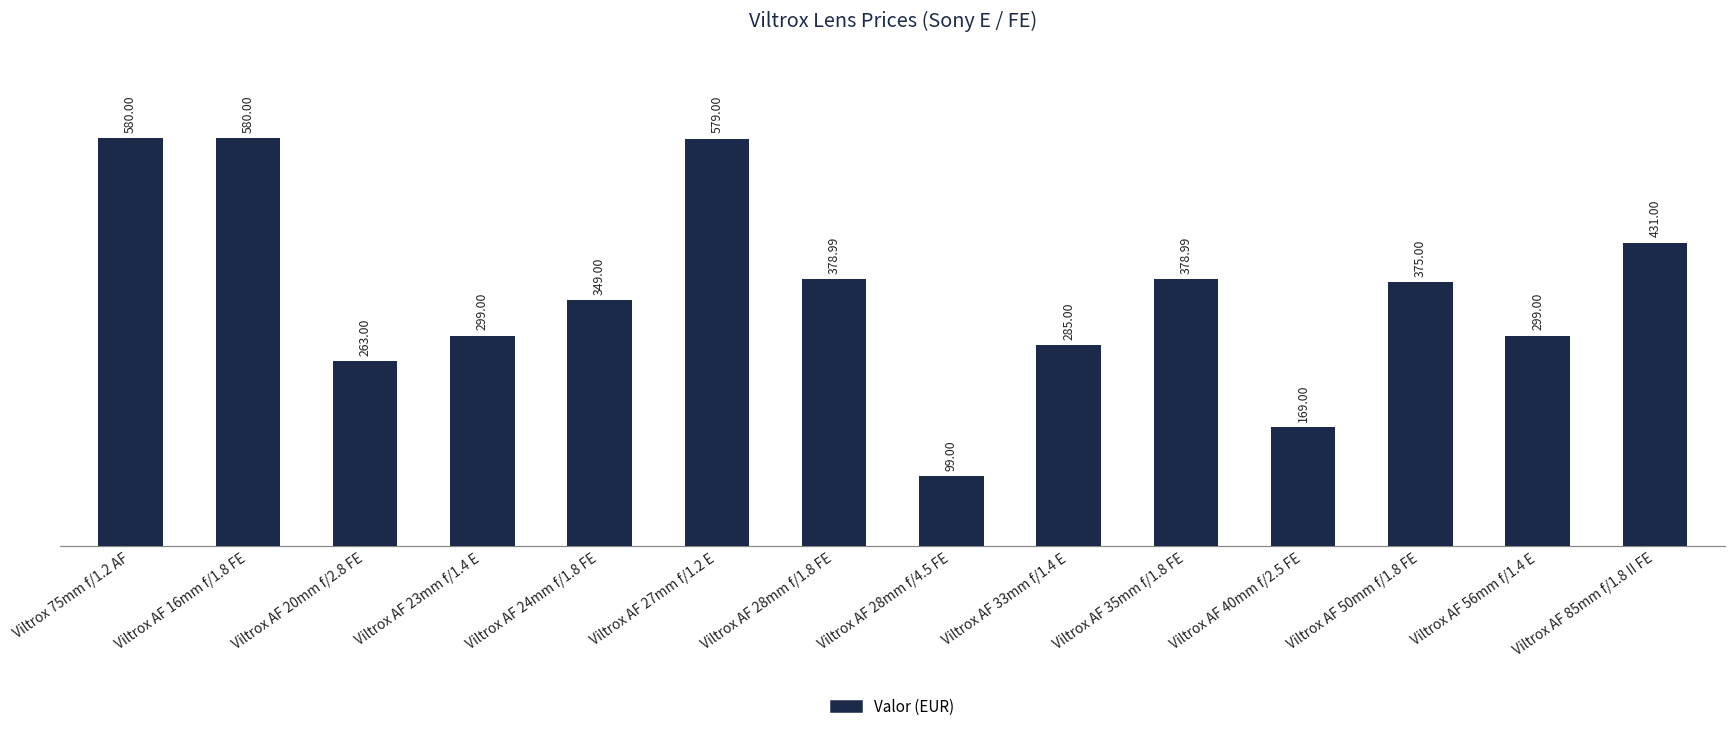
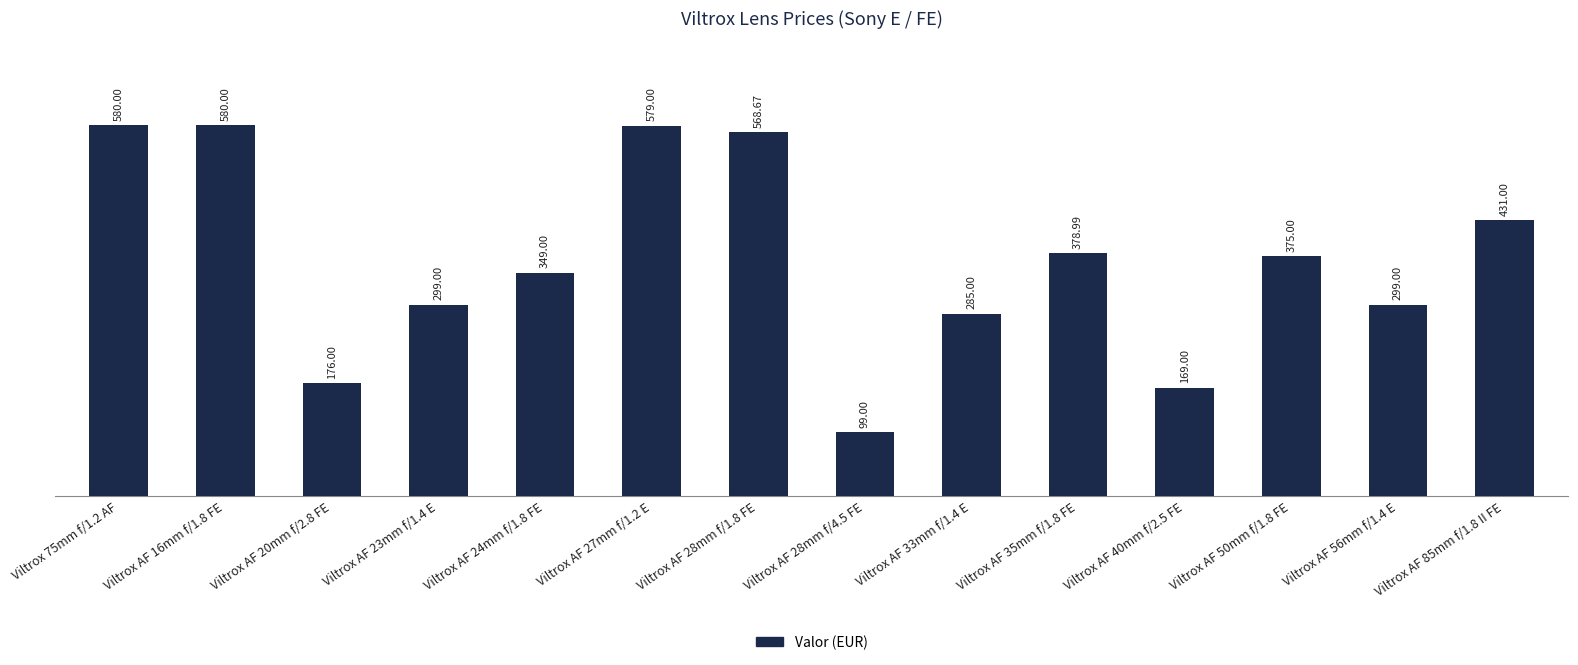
  {
    "Viltrox 75mm f/1.2 AF": 580.00,
    "Viltrox AF 16mm f/1.8 FE": 580.00,
-   "Viltrox AF 20mm f/2.8 FE": 263.00,
+   "Viltrox AF 20mm f/2.8 FE": 176.00,
    "Viltrox AF 23mm f/1.4 E": 299.00,
    "Viltrox AF 24mm f/1.8 FE": 349.00,
    "Viltrox AF 27mm f/1.2 E": 579.00,
-   "Viltrox AF 28mm f/1.8 FE": 378.99,
+   "Viltrox AF 28mm f/1.8 FE": 568.67,
    "Viltrox AF 28mm f/4.5 FE": 99.00,
    "Viltrox AF 33mm f/1.4 E": 285.00,
    "Viltrox AF 35mm f/1.8 FE": 378.99,
    "Viltrox AF 40mm f/2.5 FE": 169.00,
    "Viltrox AF 50mm f/1.8 FE": 375.00,
    "Viltrox AF 56mm f/1.4 E": 299.00,
    "Viltrox AF 85mm f/1.8 II FE": 431.00
  }
